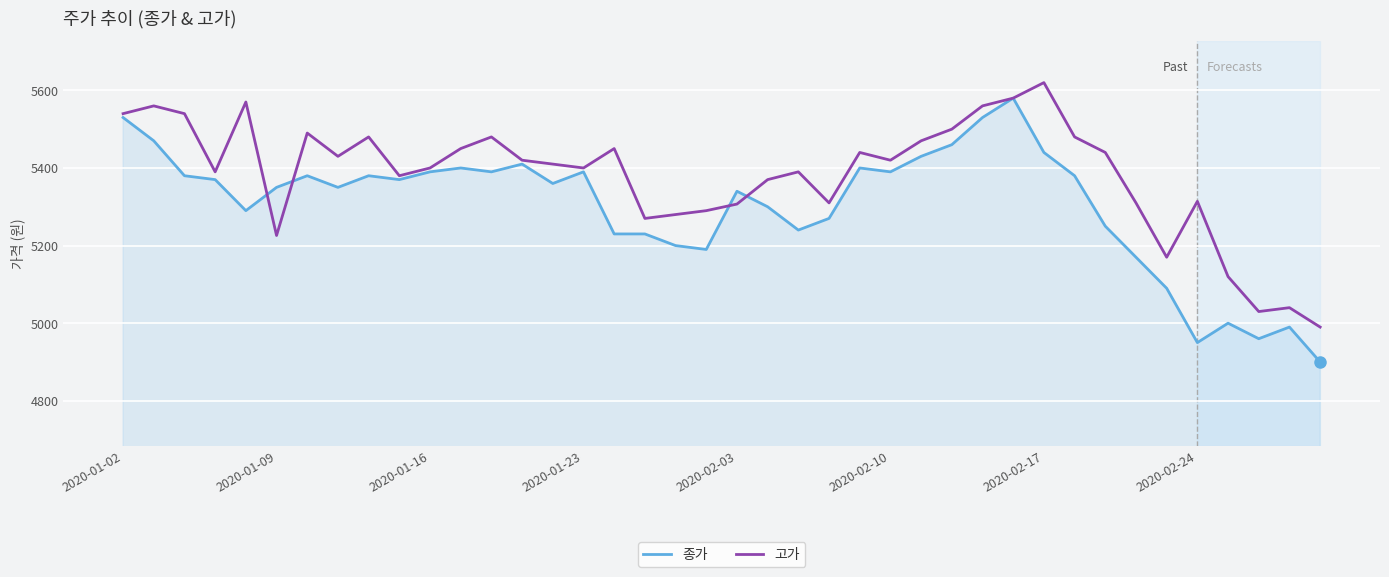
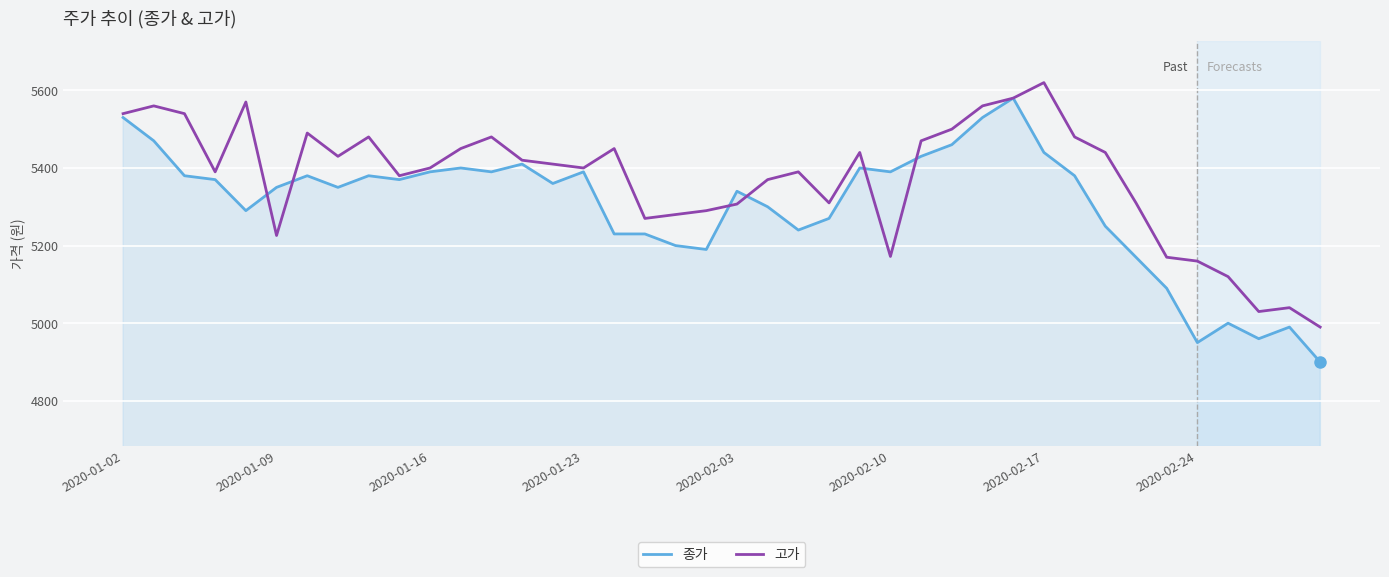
  {
    "고가": {
      "2020-01-02": 5540,
      "2020-01-09": 5230,
      "2020-01-16": 5400,
      "2020-01-23": 5400,
      "2020-02-03": 5310,
-     "2020-02-10": 5420,
+     "2020-02-10": 5170,
      "2020-02-17": 5620,
-     "2020-02-24": 5310
+     "2020-02-24": 5160
    }
  }
